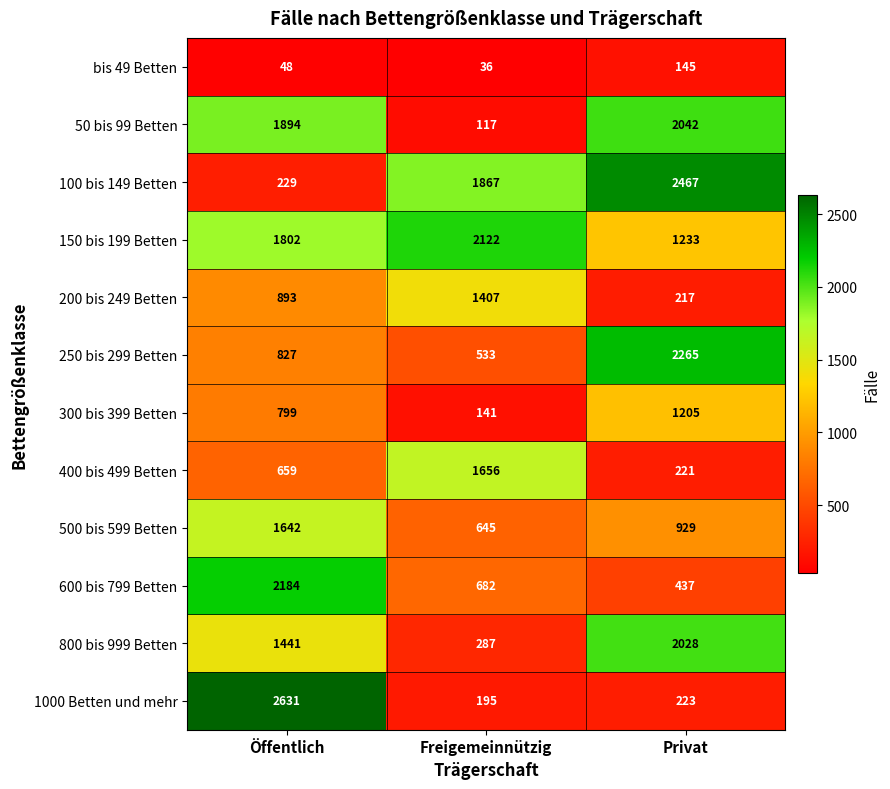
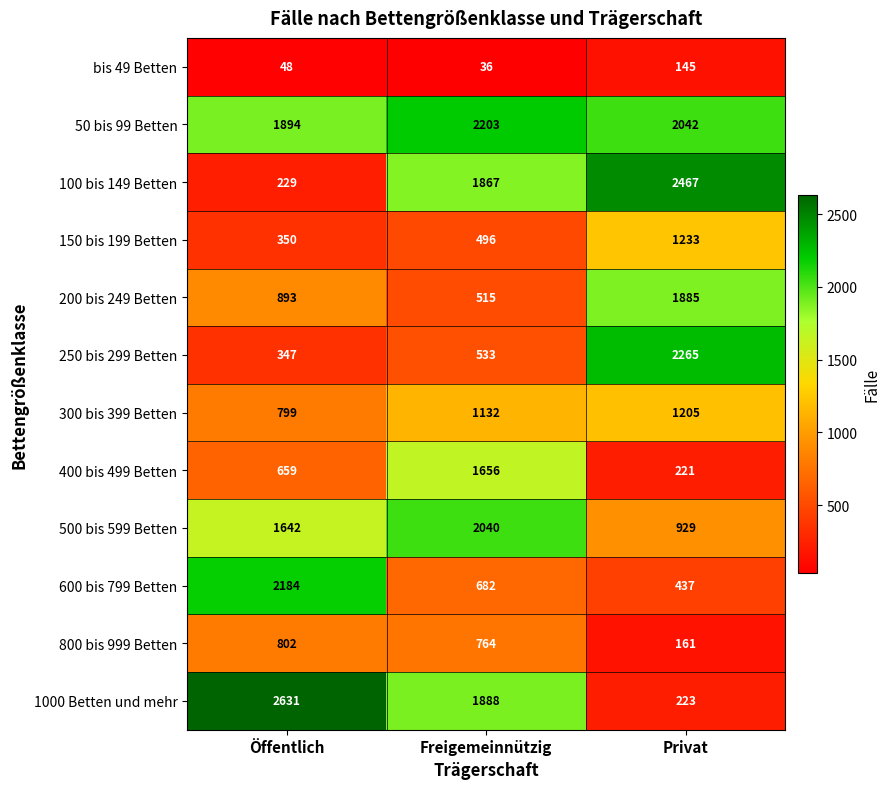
  {
    "bis 49 Betten": {
      "Öffentlich": 48,
      "Freigemeinnützig": 36,
      "Privat": 145
    },
    "50 bis 99 Betten": {
      "Öffentlich": 1894,
-     "Freigemeinnützig": 117,
+     "Freigemeinnützig": 2203,
      "Privat": 2042
    },
    "100 bis 149 Betten": {
      "Öffentlich": 229,
      "Freigemeinnützig": 1867,
      "Privat": 2467
    },
    "150 bis 199 Betten": {
-     "Öffentlich": 1802,
-     "Freigemeinnützig": 2122,
+     "Öffentlich": 350,
+     "Freigemeinnützig": 496,
      "Privat": 1233
    },
    "200 bis 249 Betten": {
      "Öffentlich": 893,
-     "Freigemeinnützig": 1407,
-     "Privat": 217
+     "Freigemeinnützig": 515,
+     "Privat": 1885
    },
    "250 bis 299 Betten": {
-     "Öffentlich": 827,
+     "Öffentlich": 347,
      "Freigemeinnützig": 533,
      "Privat": 2265
    },
    "300 bis 399 Betten": {
      "Öffentlich": 799,
-     "Freigemeinnützig": 141,
+     "Freigemeinnützig": 1132,
      "Privat": 1205
    },
    "400 bis 499 Betten": {
      "Öffentlich": 659,
      "Freigemeinnützig": 1656,
      "Privat": 221
    },
    "500 bis 599 Betten": {
      "Öffentlich": 1642,
-     "Freigemeinnützig": 645,
+     "Freigemeinnützig": 2040,
      "Privat": 929
    },
    "600 bis 799 Betten": {
      "Öffentlich": 2184,
      "Freigemeinnützig": 682,
      "Privat": 437
    },
    "800 bis 999 Betten": {
-     "Öffentlich": 1441,
-     "Freigemeinnützig": 287,
-     "Privat": 2028
+     "Öffentlich": 802,
+     "Freigemeinnützig": 764,
+     "Privat": 161
    },
    "1000 Betten und mehr": {
      "Öffentlich": 2631,
-     "Freigemeinnützig": 195,
+     "Freigemeinnützig": 1888,
      "Privat": 223
    }
  }
